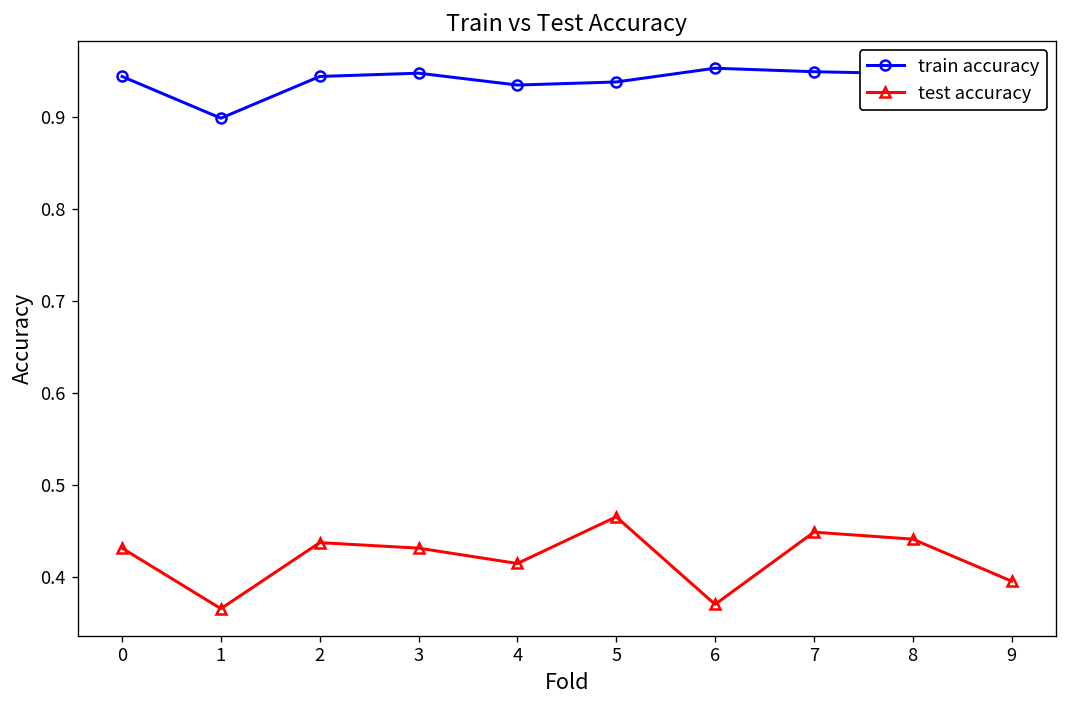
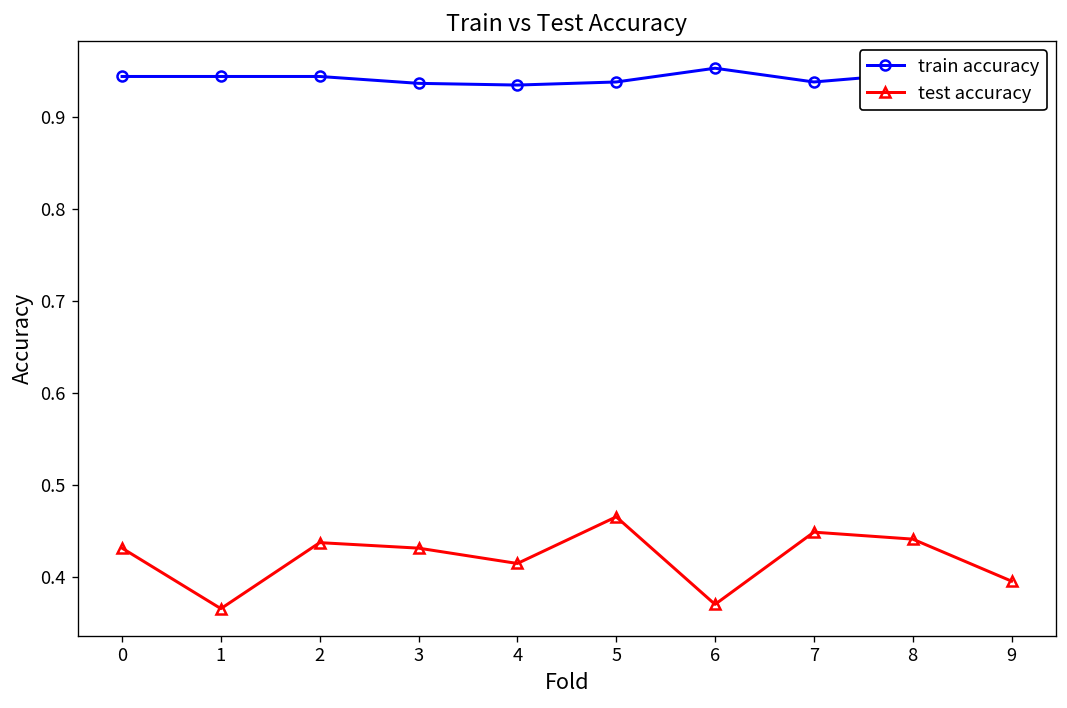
  {
    "train accuracy": {
      "0": 0.94,
-     "1": 0.90,
+     "1": 0.94,
      "2": 0.94,
-     "3": 0.95,
+     "3": 0.94,
      "4": 0.94,
      "5": 0.94,
      "6": 0.95,
-     "7": 0.95
+     "7": 0.94
    },
    "test accuracy": {
      "0": 0.43,
      "1": 0.37,
      "2": 0.44,
      "3": 0.43,
      "4": 0.41,
      "5": 0.47,
      "6": 0.37,
      "7": 0.45,
      "8": 0.44,
      "9": 0.40
    }
  }
